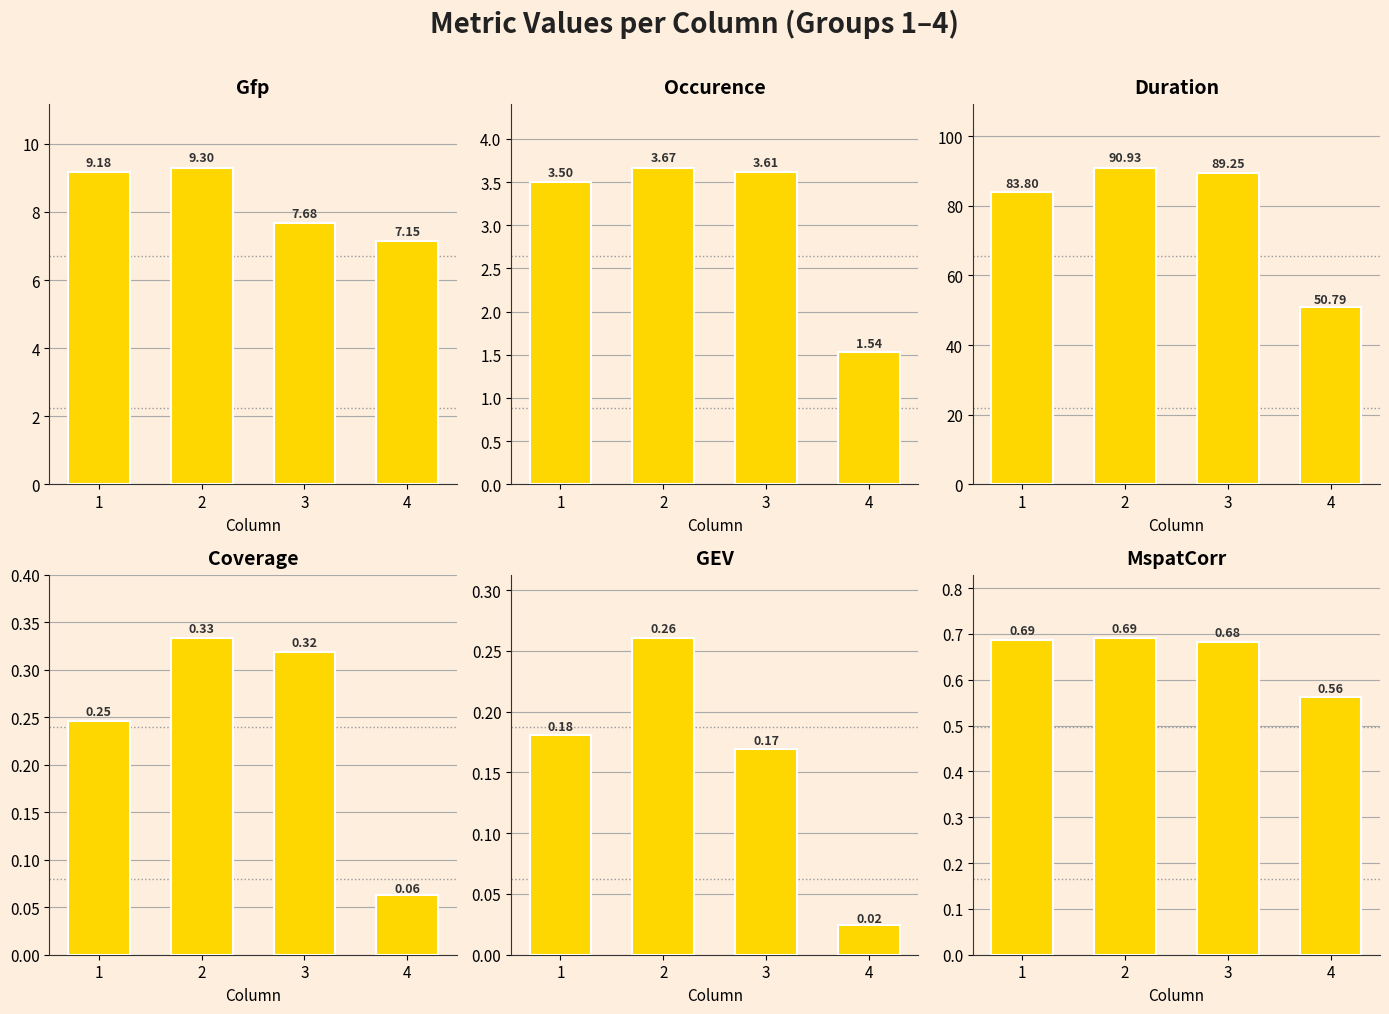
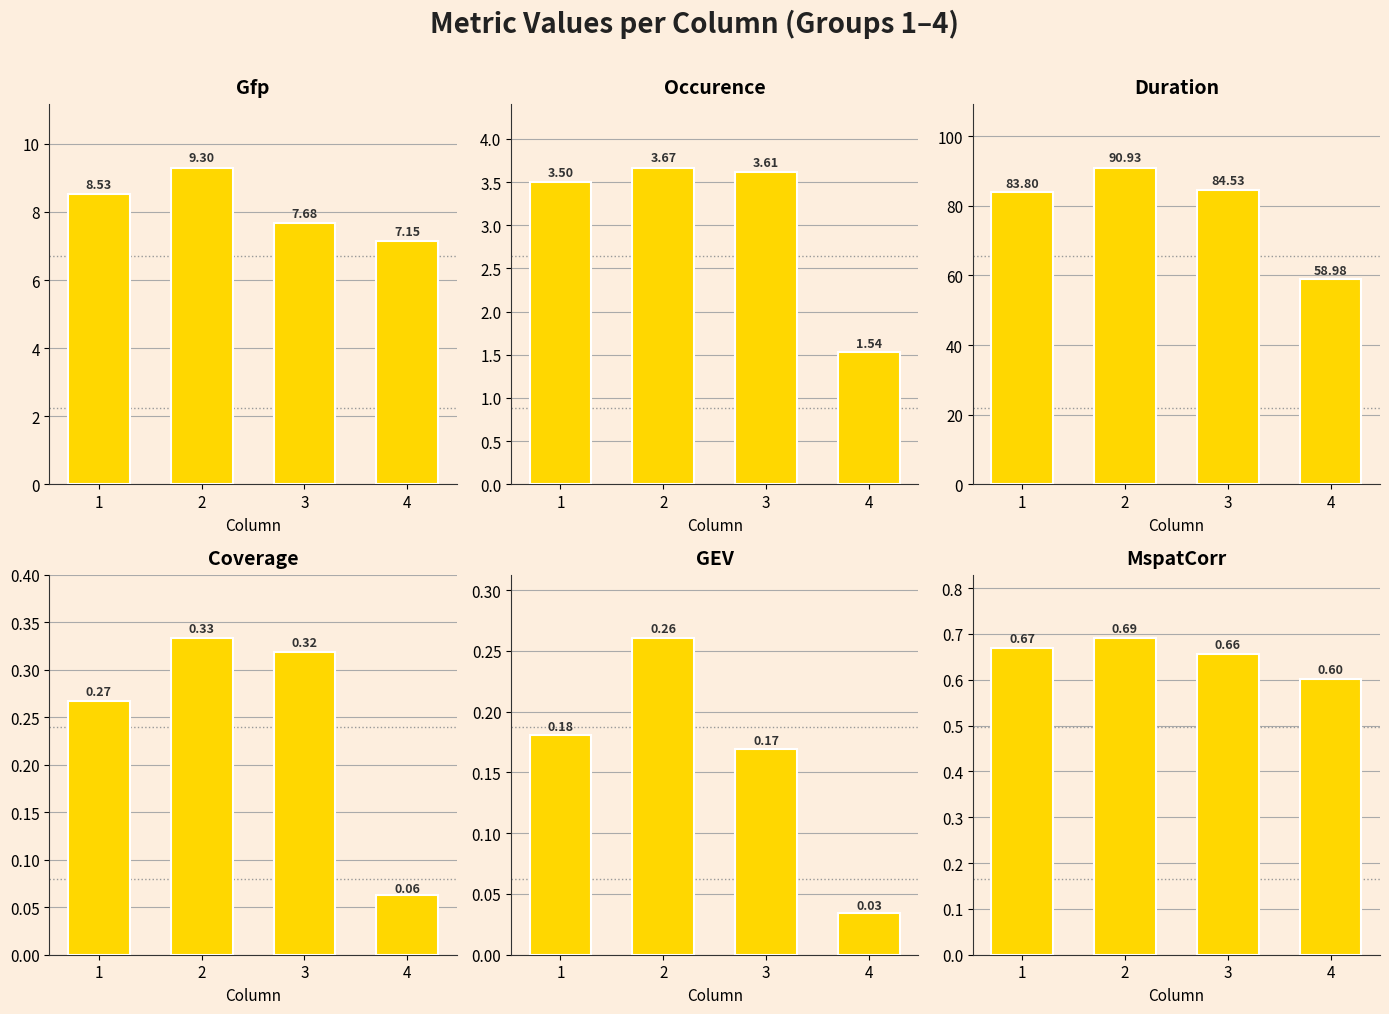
  {
    "Gfp": {
-     "1": 9.18,
+     "1": 8.53,
      "2": 9.30,
      "3": 7.68,
      "4": 7.15
    },
    "Occurence": {
      "1": 3.50,
      "2": 3.67,
      "3": 3.61,
      "4": 1.54
    },
    "Duration": {
      "1": 83.80,
      "2": 90.93,
-     "3": 89.25,
-     "4": 50.79
+     "3": 84.53,
+     "4": 58.98
    },
    "Coverage": {
-     "1": 0.25,
+     "1": 0.27,
      "2": 0.33,
      "3": 0.32,
      "4": 0.06
    },
    "GEV": {
      "1": 0.18,
      "2": 0.26,
      "3": 0.17,
-     "4": 0.02
+     "4": 0.03
    },
    "MspatCorr": {
-     "1": 0.69,
+     "1": 0.67,
      "2": 0.69,
-     "3": 0.68,
-     "4": 0.56
+     "3": 0.66,
+     "4": 0.60
    }
  }
